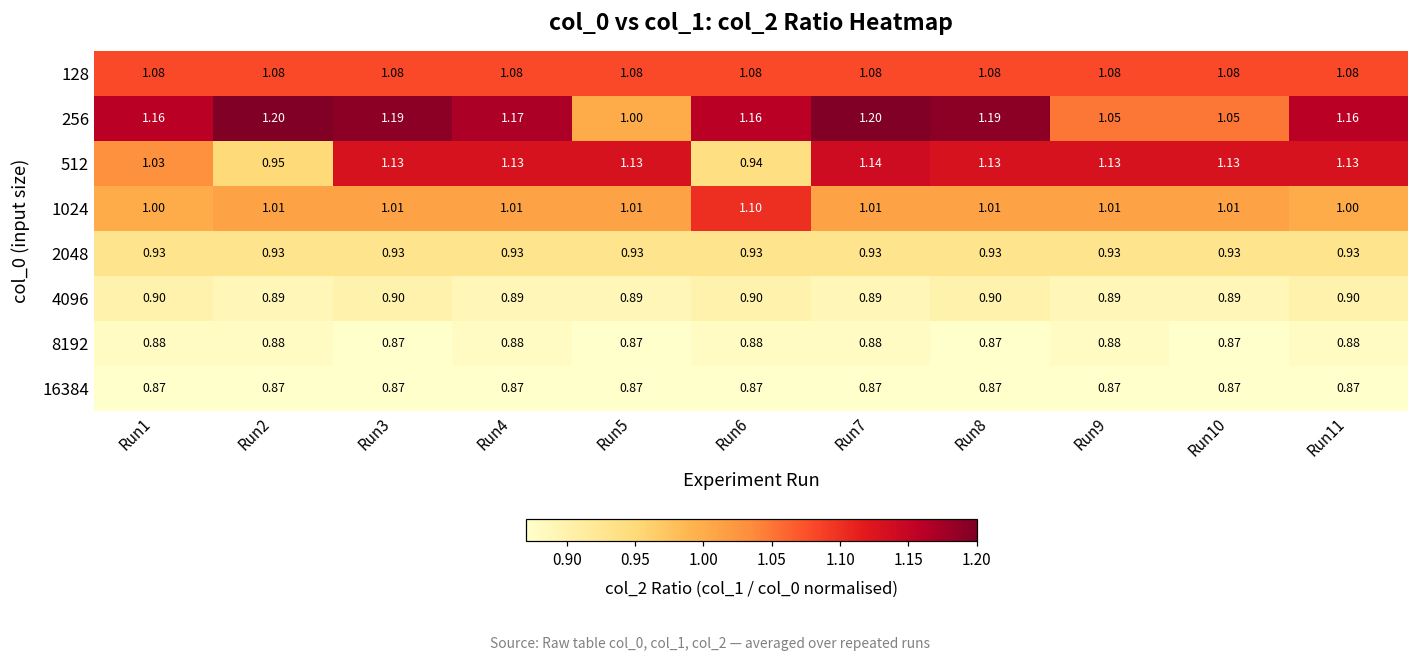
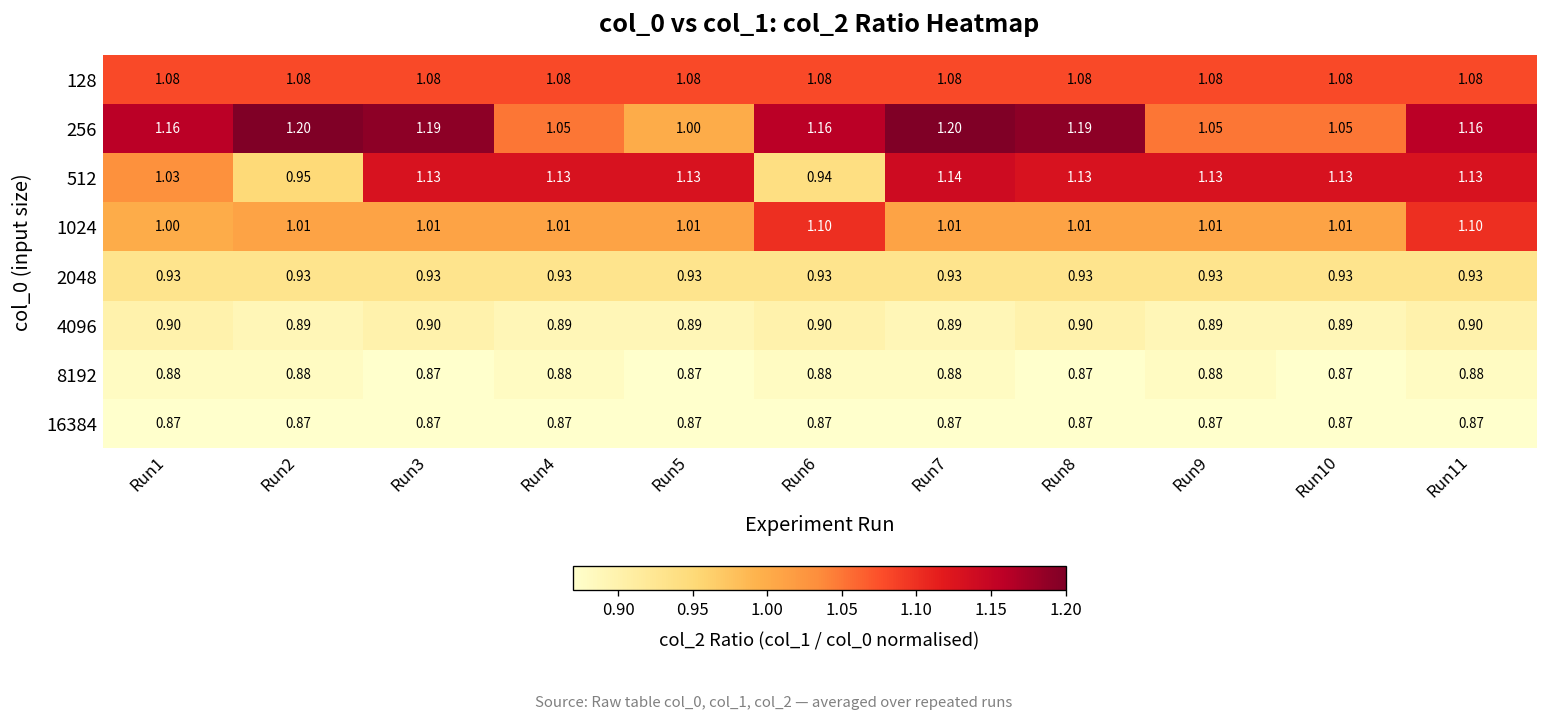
  {
    "128": {
      "Run1": 1.08,
      "Run2": 1.08,
      "Run3": 1.08,
      "Run4": 1.08,
      "Run5": 1.08,
      "Run6": 1.08,
      "Run7": 1.08,
      "Run8": 1.08,
      "Run9": 1.08,
      "Run10": 1.08,
      "Run11": 1.08
    },
    "256": {
      "Run1": 1.16,
      "Run2": 1.20,
      "Run3": 1.19,
-     "Run4": 1.17,
+     "Run4": 1.05,
      "Run5": 1.00,
      "Run6": 1.16,
      "Run7": 1.20,
      "Run8": 1.19,
      "Run9": 1.05,
      "Run10": 1.05,
      "Run11": 1.16
    },
    "512": {
      "Run1": 1.03,
      "Run2": 0.95,
      "Run3": 1.13,
      "Run4": 1.13,
      "Run5": 1.13,
      "Run6": 0.94,
      "Run7": 1.14,
      "Run8": 1.13,
      "Run9": 1.13,
      "Run10": 1.13,
      "Run11": 1.13
    },
    "1024": {
      "Run1": 1.00,
      "Run2": 1.01,
      "Run3": 1.01,
      "Run4": 1.01,
      "Run5": 1.01,
      "Run6": 1.10,
      "Run7": 1.01,
      "Run8": 1.01,
      "Run9": 1.01,
      "Run10": 1.01,
-     "Run11": 1.00
+     "Run11": 1.10
    },
    "2048": {
      "Run1": 0.93,
      "Run2": 0.93,
      "Run3": 0.93,
      "Run4": 0.93,
      "Run5": 0.93,
      "Run6": 0.93,
      "Run7": 0.93,
      "Run8": 0.93,
      "Run9": 0.93,
      "Run10": 0.93,
      "Run11": 0.93
    },
    "4096": {
      "Run1": 0.90,
      "Run2": 0.89,
      "Run3": 0.90,
      "Run4": 0.89,
      "Run5": 0.89,
      "Run6": 0.90,
      "Run7": 0.89,
      "Run8": 0.90,
      "Run9": 0.89,
      "Run10": 0.89,
      "Run11": 0.90
    },
    "8192": {
      "Run1": 0.88,
      "Run2": 0.88,
      "Run3": 0.87,
      "Run4": 0.88,
      "Run5": 0.87,
      "Run6": 0.88,
      "Run7": 0.88,
      "Run8": 0.87,
      "Run9": 0.88,
      "Run10": 0.87,
      "Run11": 0.88
    },
    "16384": {
      "Run1": 0.87,
      "Run2": 0.87,
      "Run3": 0.87,
      "Run4": 0.87,
      "Run5": 0.87,
      "Run6": 0.87,
      "Run7": 0.87,
      "Run8": 0.87,
      "Run9": 0.87,
      "Run10": 0.87,
      "Run11": 0.87
    }
  }
